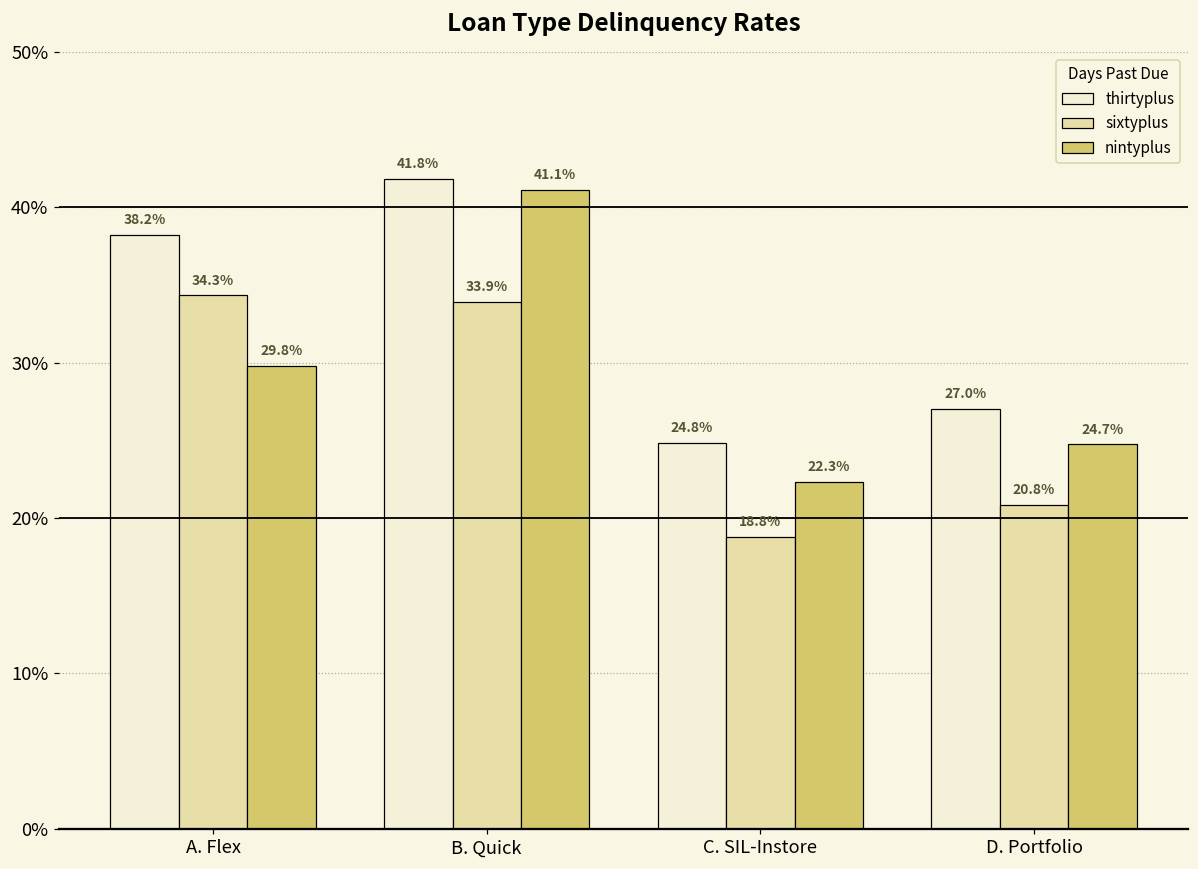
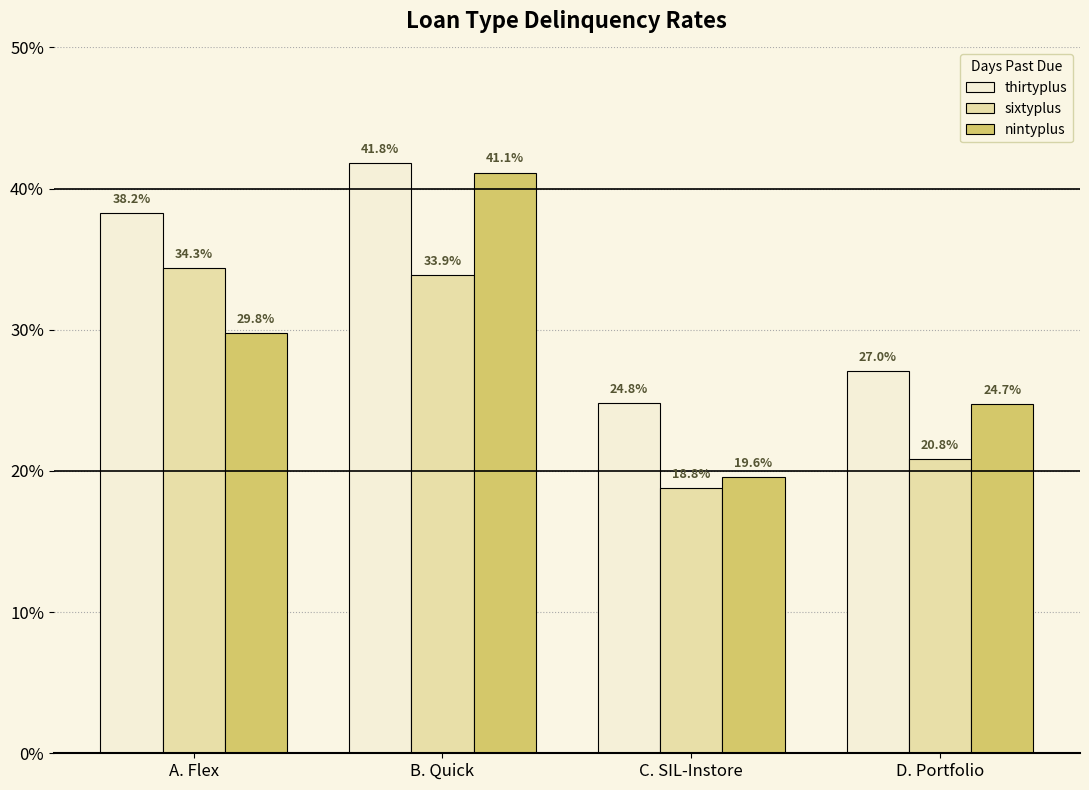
  {
    "nintyplus": {
      "A. Flex": "29.8%",
      "B. Quick": "41.1%",
-     "C. SIL-Instore": "22.3%",
+     "C. SIL-Instore": "19.6%",
      "D. Portfolio": "24.7%"
    }
  }
